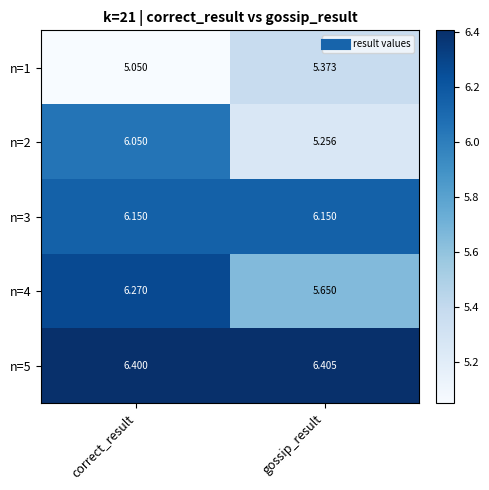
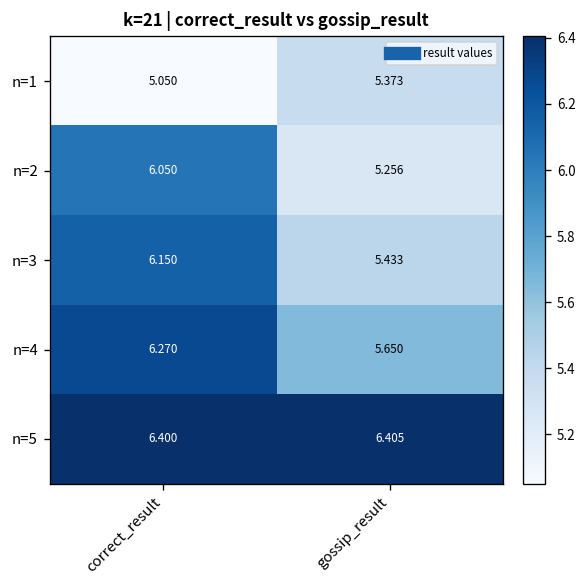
  {
    "n=1": {
      "correct_result": 5.050,
      "gossip_result": 5.373
    },
    "n=2": {
      "correct_result": 6.050,
      "gossip_result": 5.256
    },
    "n=3": {
      "correct_result": 6.150,
-     "gossip_result": 6.150
+     "gossip_result": 5.433
    },
    "n=4": {
      "correct_result": 6.270,
      "gossip_result": 5.650
    },
    "n=5": {
      "correct_result": 6.400,
      "gossip_result": 6.405
    }
  }
